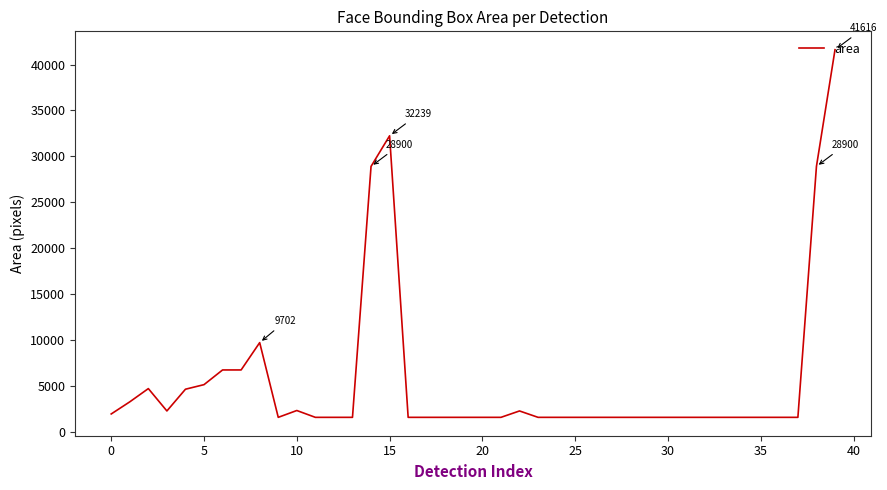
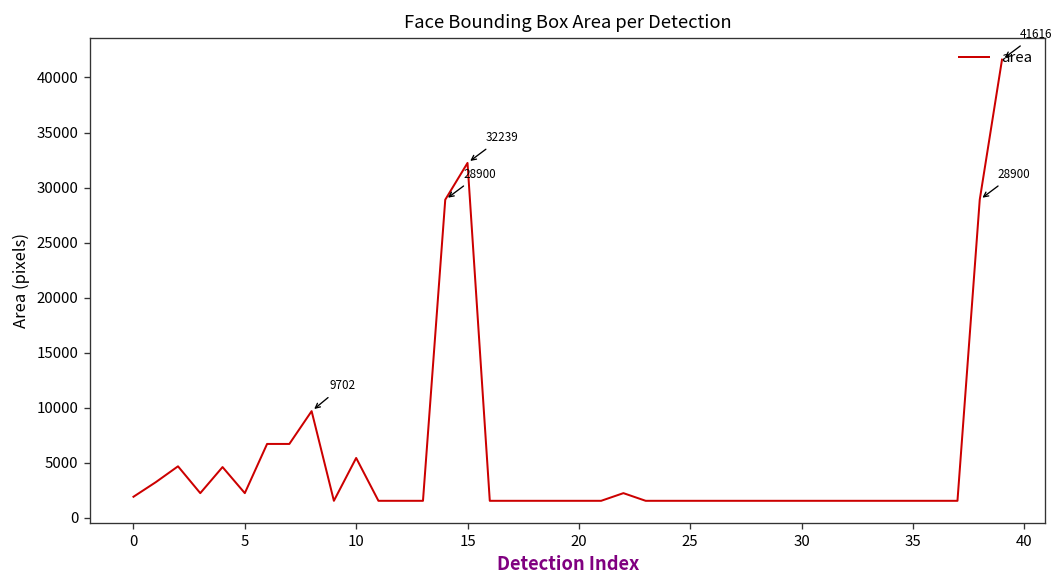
  {
    "0": 2000,
-   "5": 5000,
-   "10": 2000,
+   "5": 2000,
+   "10": 5000,
    "20": 2000,
    "25": 2000,
    "30": 2000,
    "35": 2000
  }
